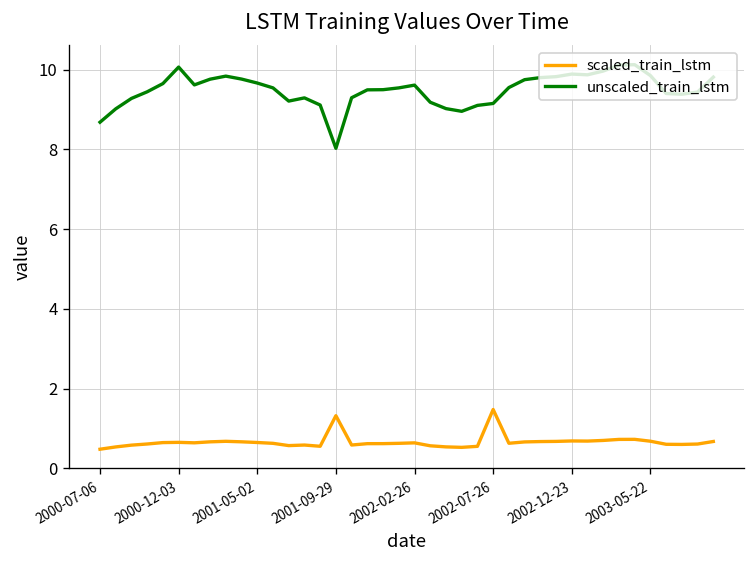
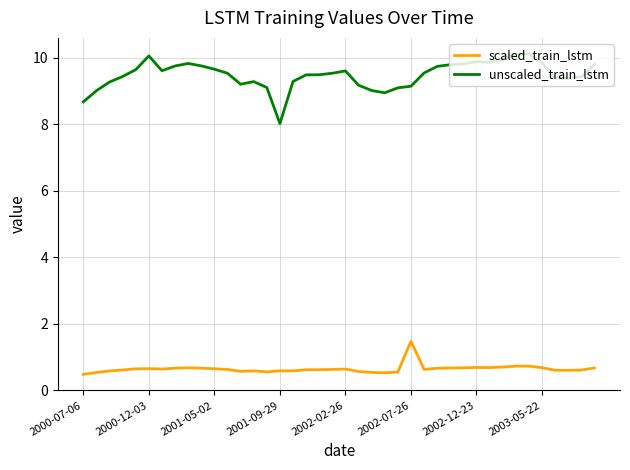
  {
    "scaled_train_lstm": {
      "2000-07-06": 0.5,
      "2000-12-03": 0.7,
      "2001-05-02": 0.6,
-     "2001-09-29": 1.3,
+     "2001-09-29": 0.6,
      "2002-02-26": 0.6,
      "2002-07-26": 1.5,
      "2002-12-23": 0.7,
      "2003-05-22": 0.7
    },
    "unscaled_train_lstm": {
      "2000-07-06": 8.7,
      "2000-12-03": 10.1,
      "2001-05-02": 9.7,
      "2001-09-29": 8.0,
      "2002-02-26": 9.6,
      "2002-07-26": 9.1
    }
  }
